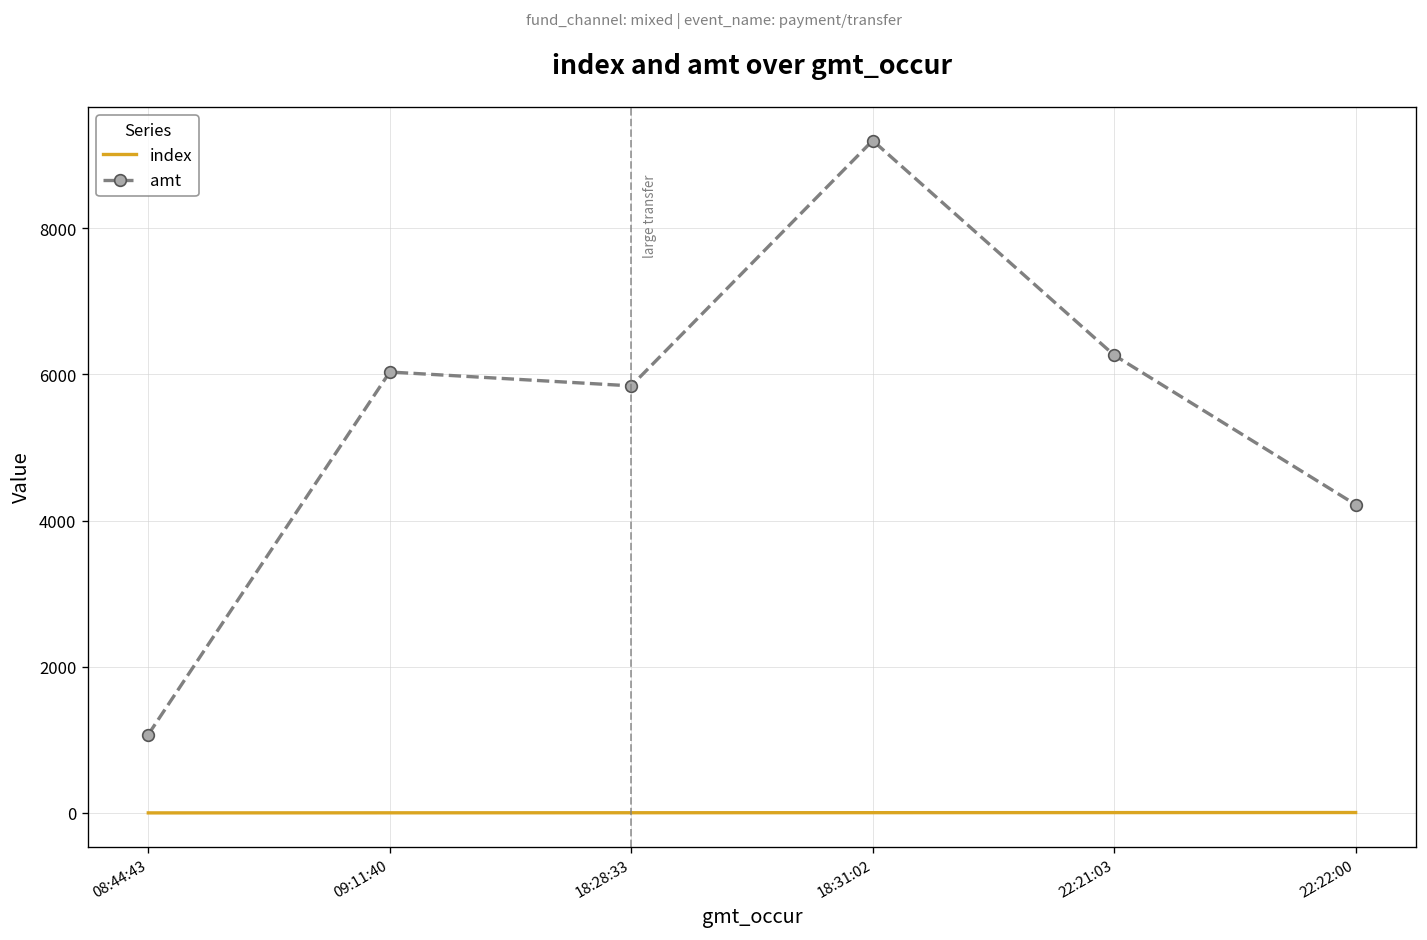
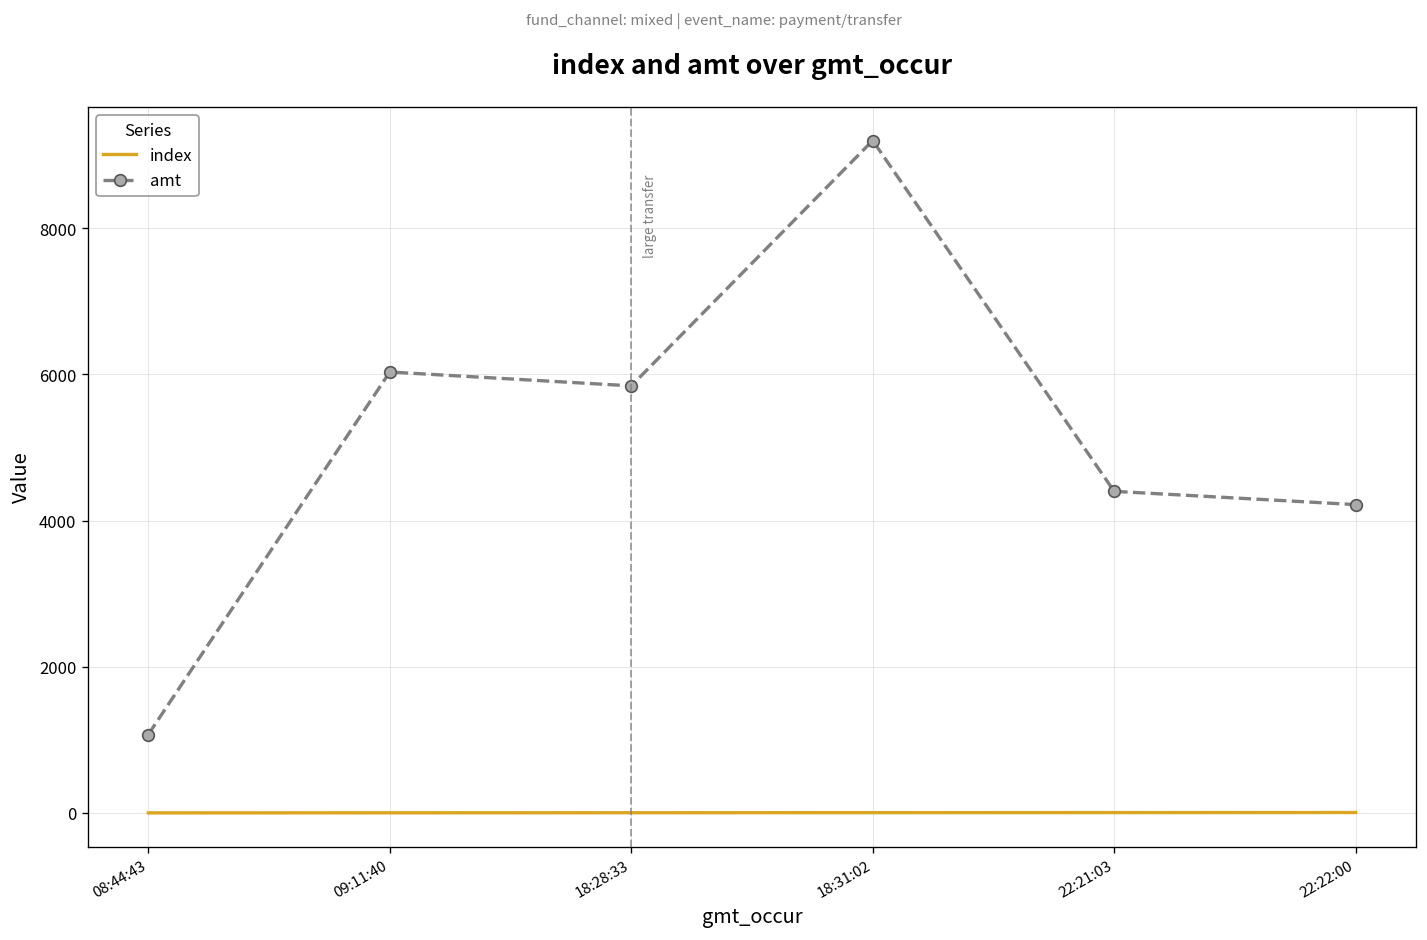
  {
    "index": {
      "08:44:43": 0,
      "09:11:40": 0,
      "18:28:33": 0,
      "18:31:02": 0,
      "22:21:03": 0,
      "22:22:00": 0
    },
    "amt": {
      "08:44:43": 1100,
      "09:11:40": 6000,
      "18:28:33": 5800,
      "18:31:02": 9200,
-     "22:21:03": 6300,
+     "22:21:03": 4400,
      "22:22:00": 4200
    }
  }
